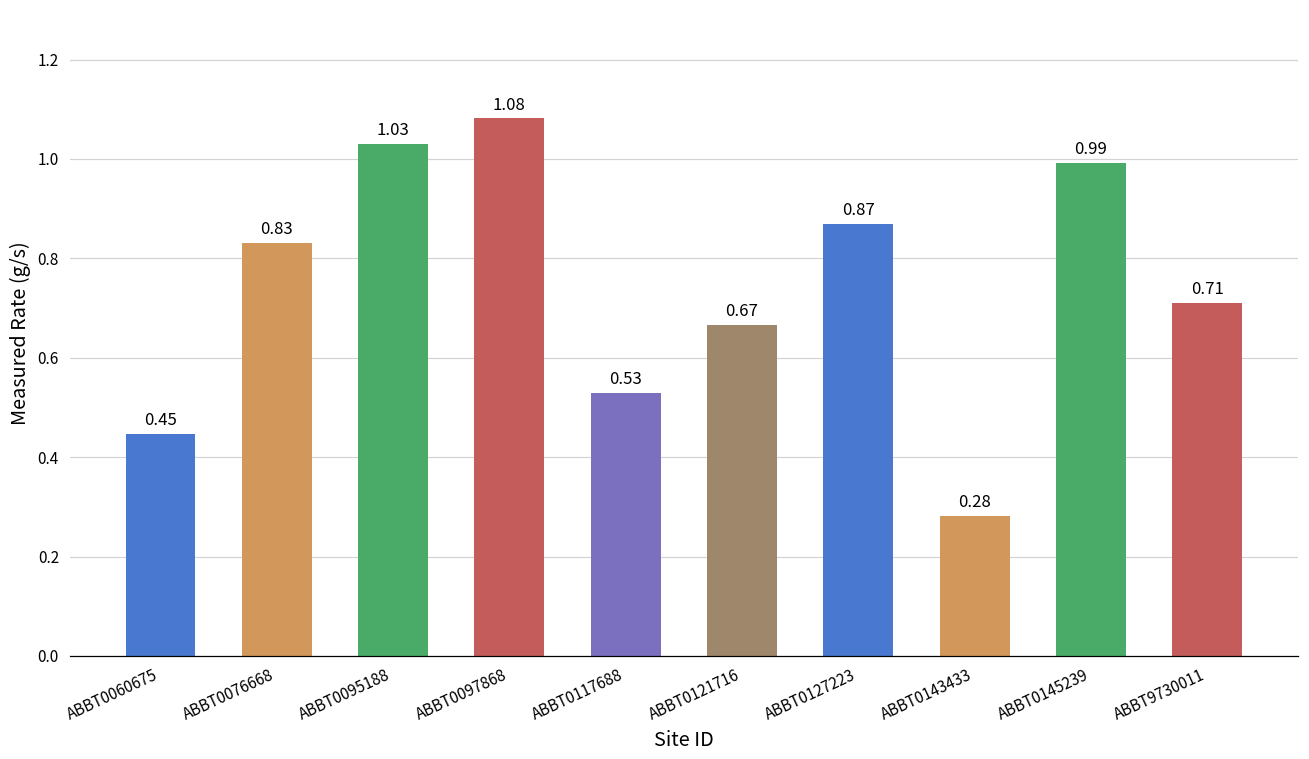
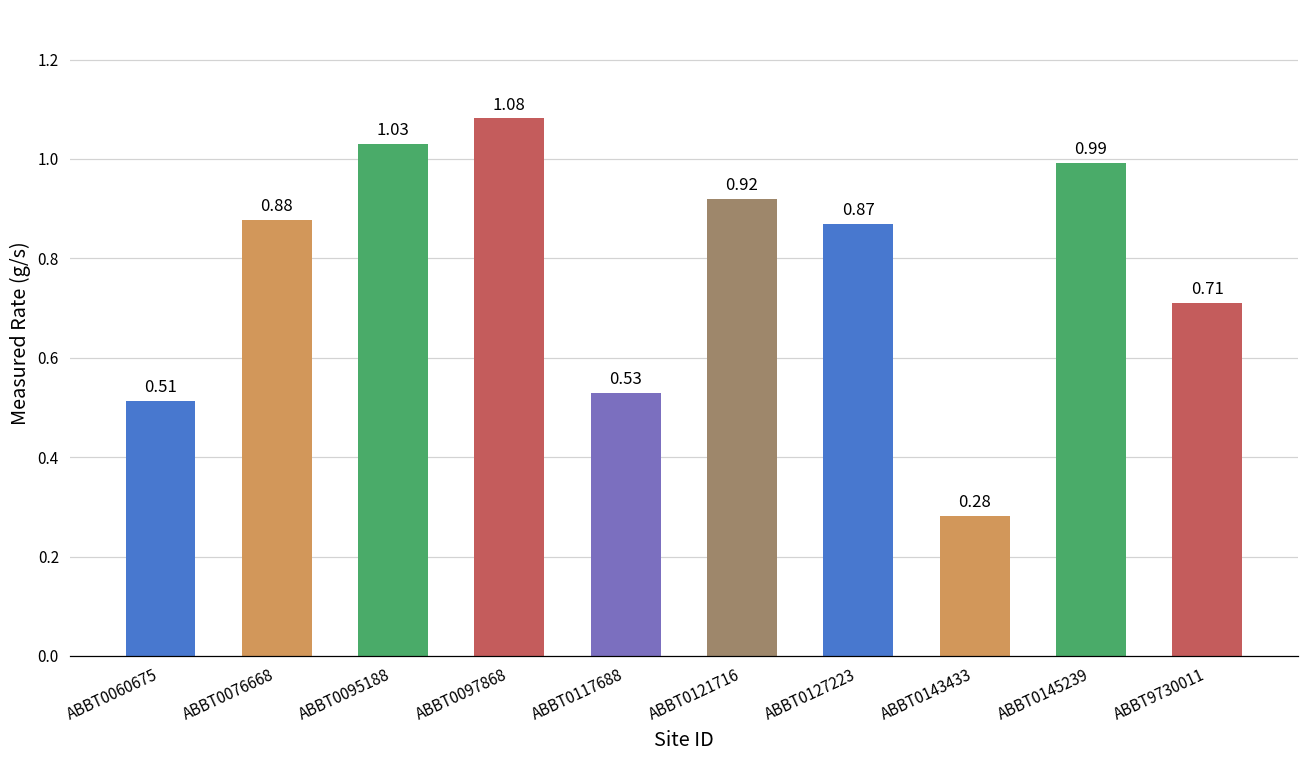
  {
-   "ABBT0060675": 0.45,
-   "ABBT0076668": 0.83,
+   "ABBT0060675": 0.51,
+   "ABBT0076668": 0.88,
    "ABBT0095188": 1.03,
    "ABBT0097868": 1.08,
    "ABBT0117688": 0.53,
-   "ABBT0121716": 0.67,
+   "ABBT0121716": 0.92,
    "ABBT0127223": 0.87,
    "ABBT0143433": 0.28,
    "ABBT0145239": 0.99,
    "ABBT9730011": 0.71
  }
